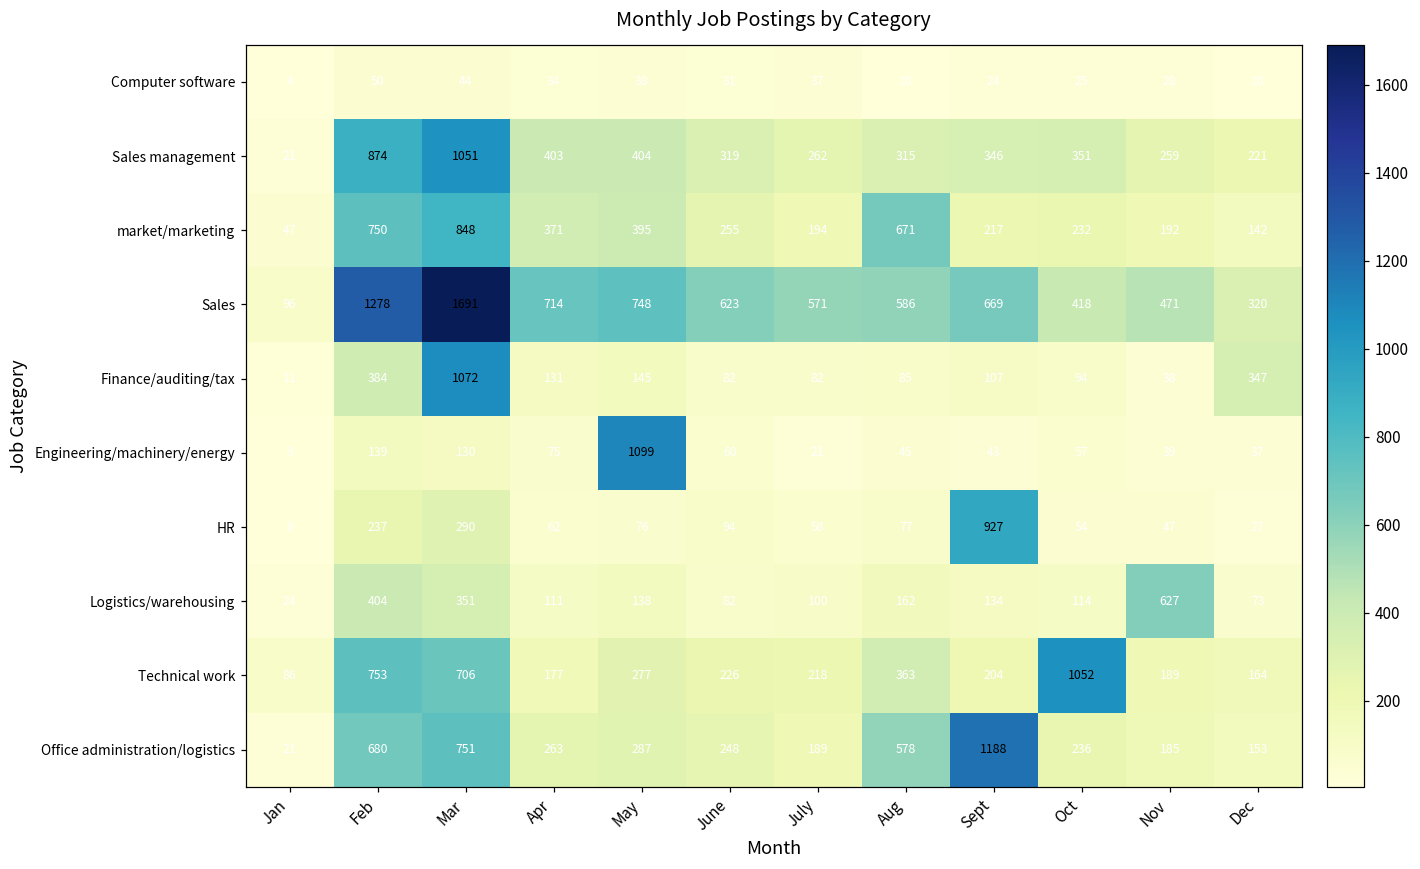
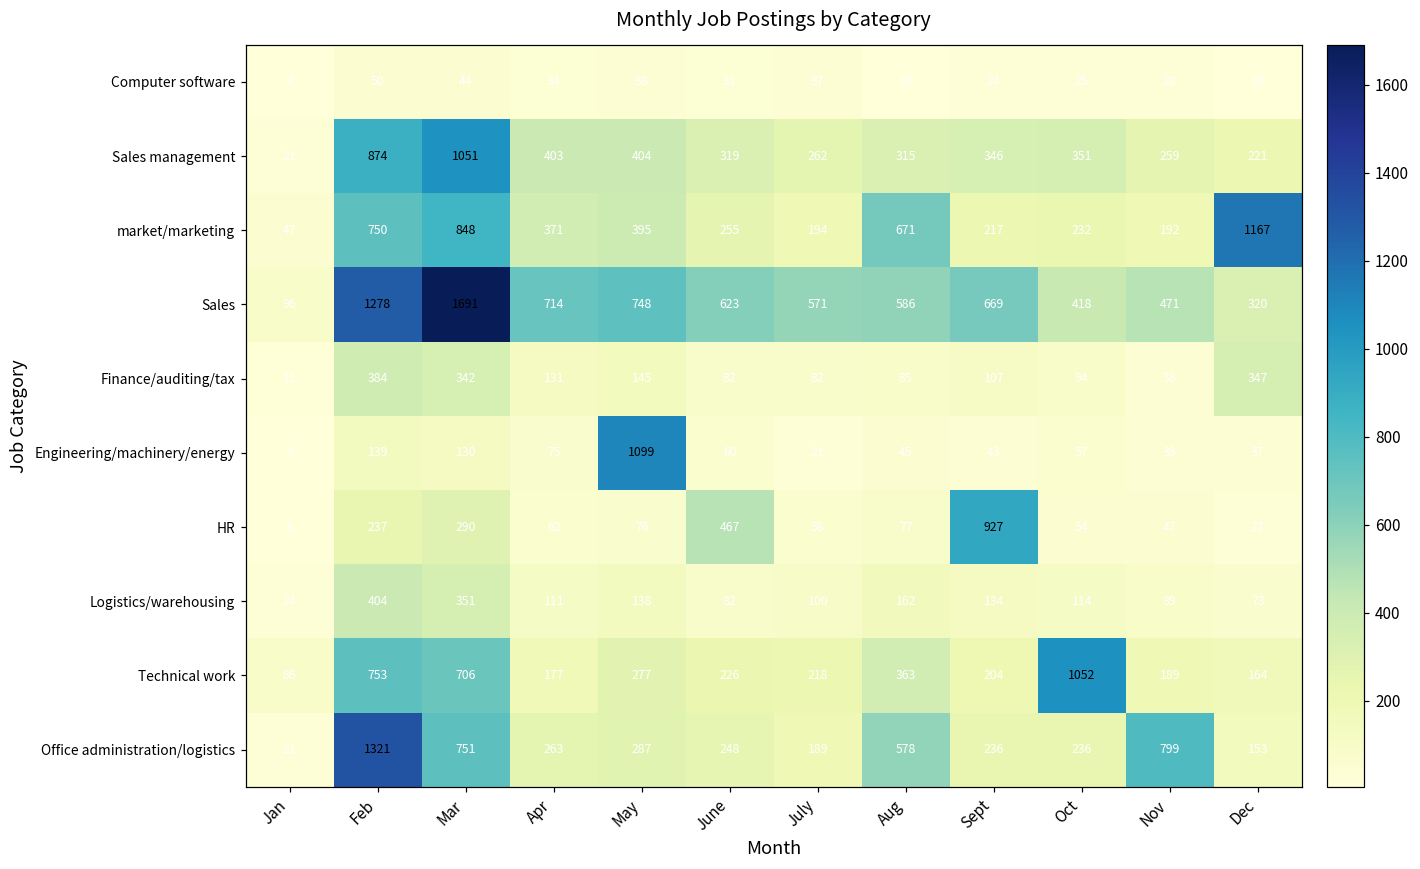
  {
    "Sales management": {
      "Feb": 874,
      "Mar": 1051,
      "Apr": 403,
      "May": 404,
      "June": 319,
      "July": 262,
      "Aug": 315,
      "Sept": 346,
      "Oct": 351,
      "Nov": 259,
      "Dec": 221
    },
    "market/marketing": {
      "Feb": 750,
      "Mar": 848,
      "Apr": 371,
      "May": 395,
      "June": 255,
      "July": 194,
      "Aug": 671,
      "Sept": 217,
      "Oct": 232,
      "Nov": 192,
-     "Dec": 142
+     "Dec": 1167
    },
    "Sales": {
      "Jan": 96,
      "Feb": 1278,
      "Mar": 1691,
      "Apr": 714,
      "May": 748,
      "June": 623,
      "July": 571,
      "Aug": 586,
      "Sept": 669,
      "Oct": 418,
      "Nov": 471,
      "Dec": 320
    },
    "Finance/auditing/tax": {
      "Feb": 384,
-     "Mar": 1072,
+     "Mar": 342,
      "Apr": 131,
      "May": 145,
      "June": 82,
      "July": 82,
      "Aug": 85,
      "Sept": 107,
      "Oct": 94,
      "Dec": 347
    },
    "Engineering/machinery/energy": {
      "Feb": 139,
      "Mar": 130,
      "Apr": 75,
      "May": 1099,
      "June": 60,
      "Oct": 57
    },
    "HR": {
      "Feb": 237,
      "Mar": 290,
      "Apr": 62,
      "May": 76,
-     "June": 94,
+     "June": 467,
      "July": 58,
      "Aug": 77,
      "Sept": 927
    },
    "Logistics/warehousing": {
      "Feb": 404,
      "Mar": 351,
      "Apr": 111,
      "May": 138,
      "June": 82,
      "July": 100,
      "Aug": 162,
      "Sept": 134,
      "Oct": 114,
-     "Nov": 627,
+     "Nov": 89,
      "Dec": 73
    },
    "Technical work": {
      "Jan": 86,
      "Feb": 753,
      "Mar": 706,
      "Apr": 177,
      "May": 277,
      "June": 226,
      "July": 218,
      "Aug": 363,
      "Sept": 204,
      "Oct": 1052,
      "Nov": 189,
      "Dec": 164
    },
    "Office administration/logistics": {
-     "Feb": 680,
+     "Feb": 1321,
      "Mar": 751,
      "Apr": 263,
      "May": 287,
      "June": 248,
      "July": 189,
      "Aug": 578,
-     "Sept": 1188,
+     "Sept": 236,
      "Oct": 236,
-     "Nov": 185,
+     "Nov": 799,
      "Dec": 153
    }
  }
